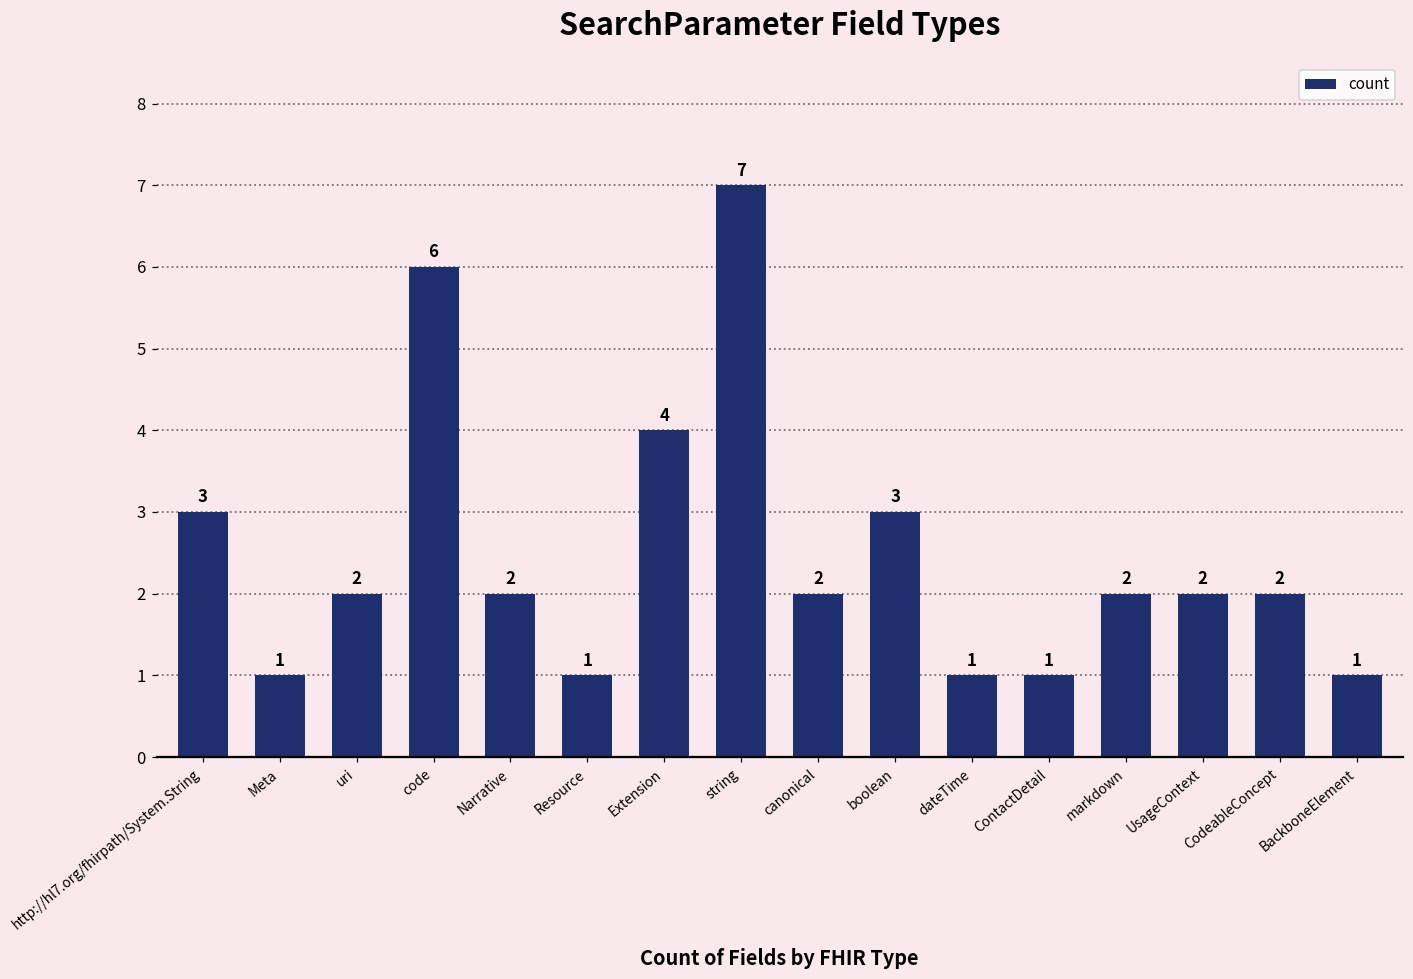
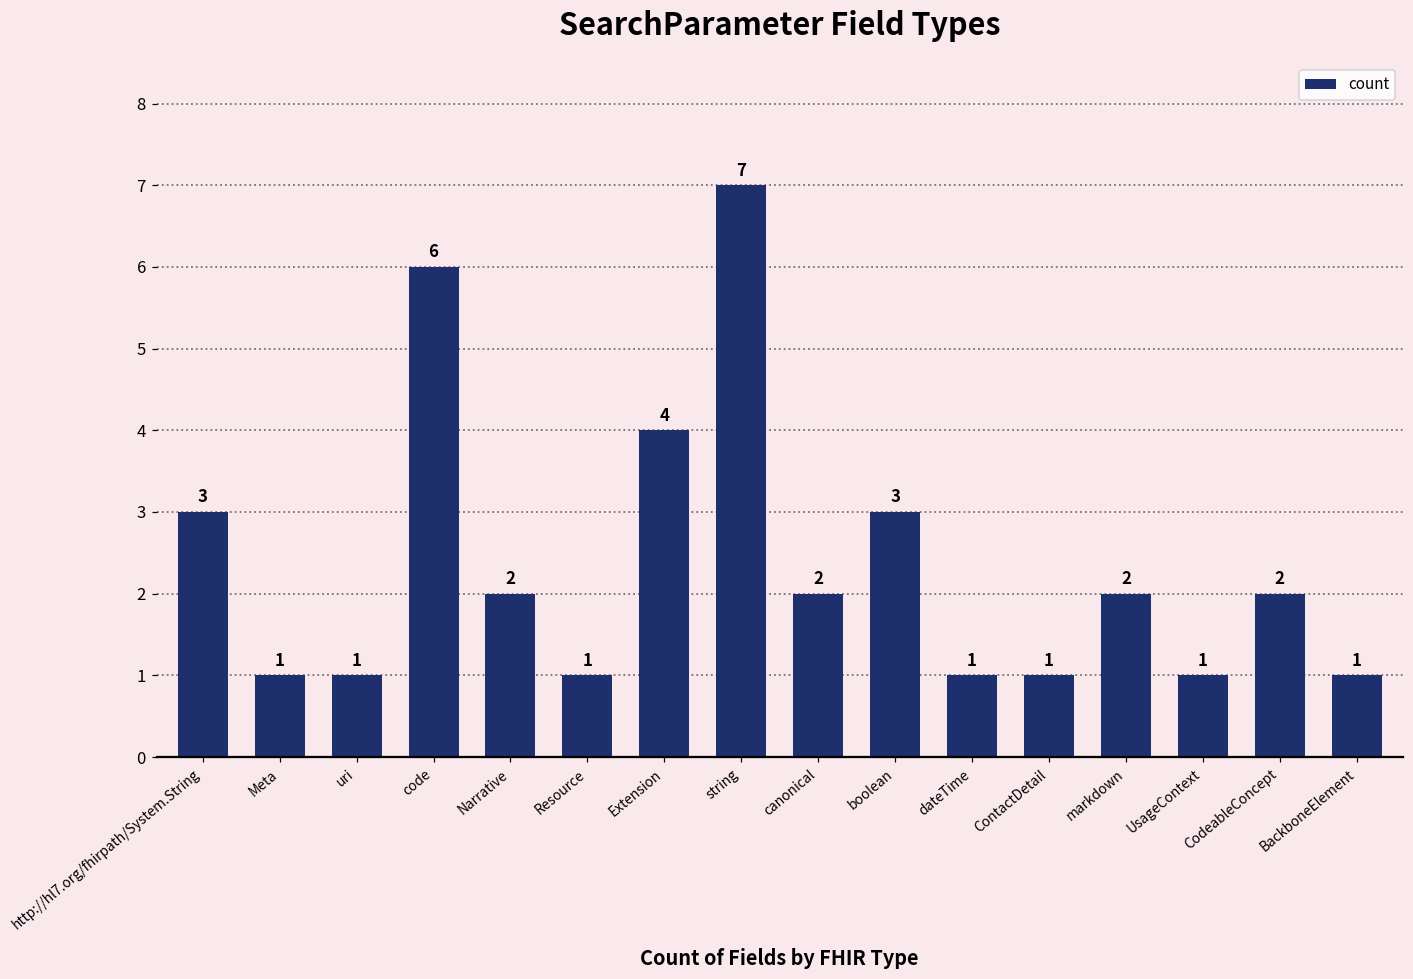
  {
    "http://hl7.org/fhirpath/System.String": 3,
    "Meta": 1,
-   "uri": 2,
+   "uri": 1,
    "code": 6,
    "Narrative": 2,
    "Resource": 1,
    "Extension": 4,
    "string": 7,
    "canonical": 2,
    "boolean": 3,
    "dateTime": 1,
    "ContactDetail": 1,
    "markdown": 2,
-   "UsageContext": 2,
+   "UsageContext": 1,
    "CodeableConcept": 2,
    "BackboneElement": 1
  }
